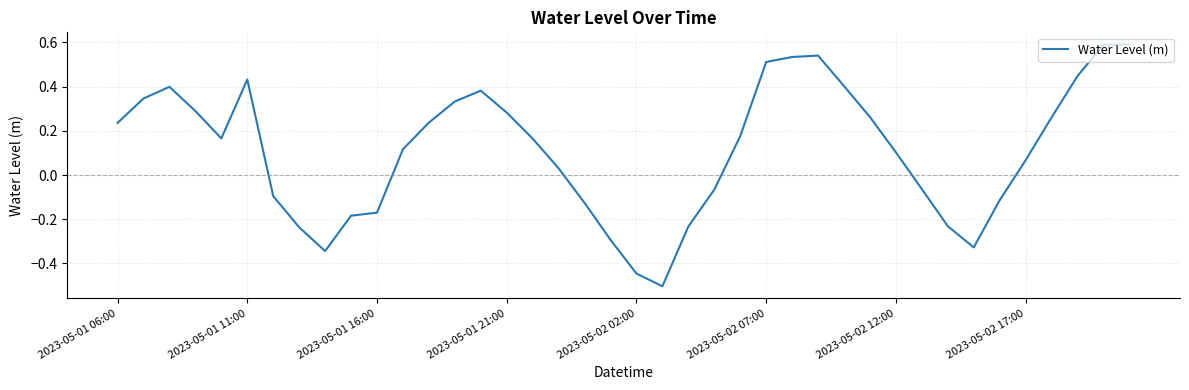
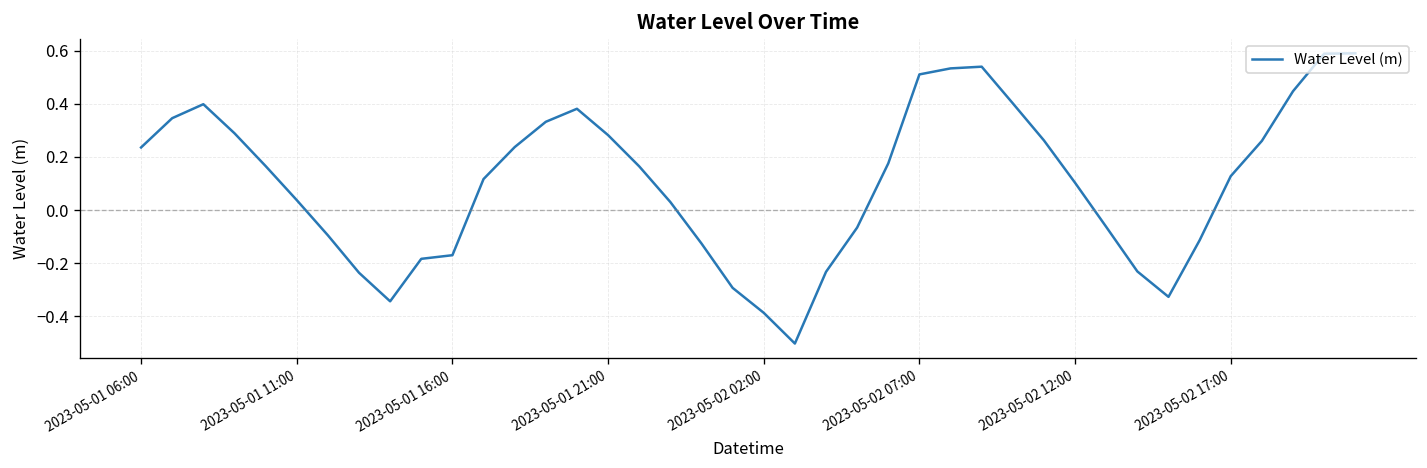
  {
    "2023-05-01 06:00": 0.24,
-   "2023-05-01 11:00": 0.43,
+   "2023-05-01 11:00": 0.04,
    "2023-05-01 16:00": -0.17,
    "2023-05-01 21:00": 0.28,
-   "2023-05-02 02:00": -0.45,
+   "2023-05-02 02:00": -0.39,
    "2023-05-02 07:00": 0.51,
    "2023-05-02 12:00": 0.10,
-   "2023-05-02 17:00": 0.07
+   "2023-05-02 17:00": 0.13
  }
